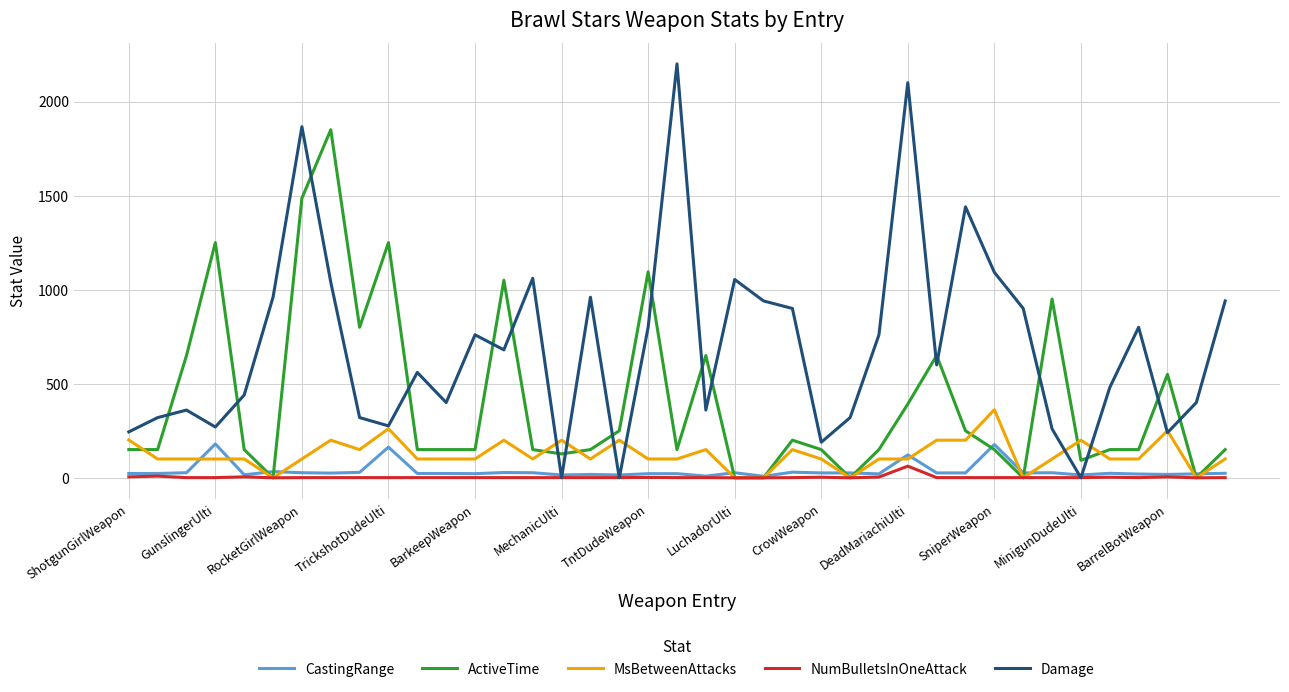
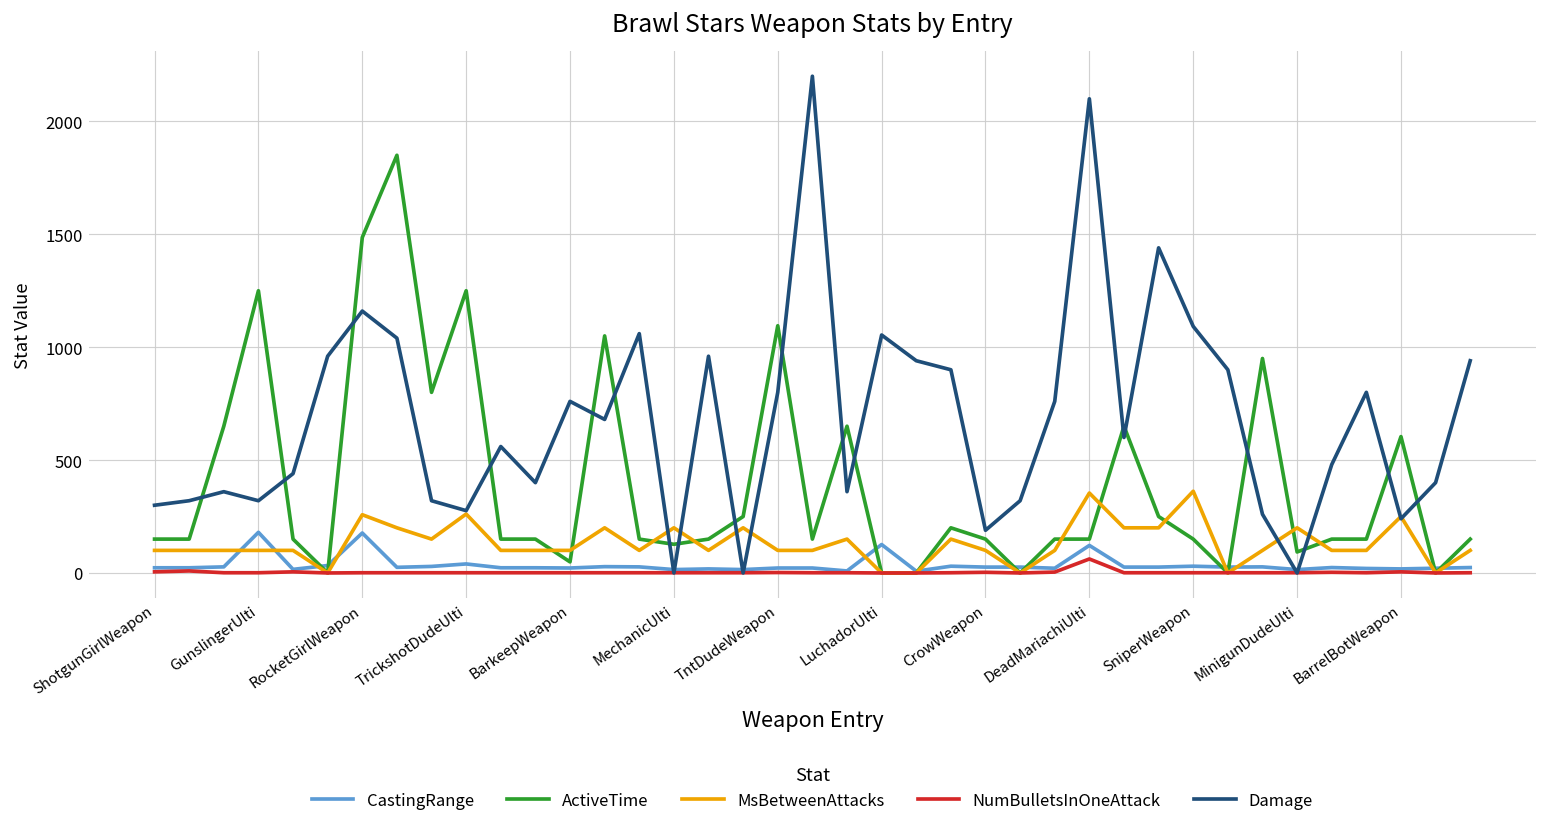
  {
    "CastingRange": {
      "ShotgunGirlWeapon": 20,
      "GunslingerUlti": 180,
-     "RocketGirlWeapon": 30,
-     "TrickshotDudeUlti": 160,
+     "RocketGirlWeapon": 180,
+     "TrickshotDudeUlti": 40,
      "BarkeepWeapon": 20,
      "MechanicUlti": 20,
      "TntDudeWeapon": 20,
-     "LuchadorUlti": 30,
+     "LuchadorUlti": 130,
      "CrowWeapon": 30,
      "DeadMariachiUlti": 120,
-     "SniperWeapon": 180,
+     "SniperWeapon": 30,
      "MinigunDudeUlti": 20
    },
    "ActiveTime": {
      "ShotgunGirlWeapon": 150,
      "GunslingerUlti": 1250,
      "RocketGirlWeapon": 1490,
      "TrickshotDudeUlti": 1250,
-     "BarkeepWeapon": 150,
+     "BarkeepWeapon": 50,
      "MechanicUlti": 130,
      "TntDudeWeapon": 1100,
      "CrowWeapon": 150,
-     "DeadMariachiUlti": 390,
+     "DeadMariachiUlti": 150,
      "SniperWeapon": 150,
      "MinigunDudeUlti": 90,
-     "BarrelBotWeapon": 550
+     "BarrelBotWeapon": 600
    },
    "MsBetweenAttacks": {
-     "ShotgunGirlWeapon": 200,
+     "ShotgunGirlWeapon": 100,
      "GunslingerUlti": 100,
-     "RocketGirlWeapon": 100,
+     "RocketGirlWeapon": 260,
      "TrickshotDudeUlti": 260,
      "BarkeepWeapon": 100,
      "MechanicUlti": 200,
      "TntDudeWeapon": 100,
      "CrowWeapon": 100,
-     "DeadMariachiUlti": 100,
+     "DeadMariachiUlti": 350,
      "SniperWeapon": 360,
      "MinigunDudeUlti": 200
    },
    "NumBulletsInOneAttack": {
      "ShotgunGirlWeapon": 10,
      "GunslingerUlti": 0,
      "RocketGirlWeapon": 0,
      "TrickshotDudeUlti": 0,
      "BarkeepWeapon": 0,
      "TntDudeWeapon": 0,
      "CrowWeapon": 0,
      "DeadMariachiUlti": 60,
      "SniperWeapon": 0
    },
    "Damage": {
-     "ShotgunGirlWeapon": 240,
-     "GunslingerUlti": 270,
-     "RocketGirlWeapon": 1870,
+     "ShotgunGirlWeapon": 300,
+     "GunslingerUlti": 320,
+     "RocketGirlWeapon": 1160,
      "TrickshotDudeUlti": 280,
      "BarkeepWeapon": 760,
      "TntDudeWeapon": 800,
      "LuchadorUlti": 1050,
      "CrowWeapon": 190,
      "DeadMariachiUlti": 2100,
      "SniperWeapon": 1090
    }
  }
